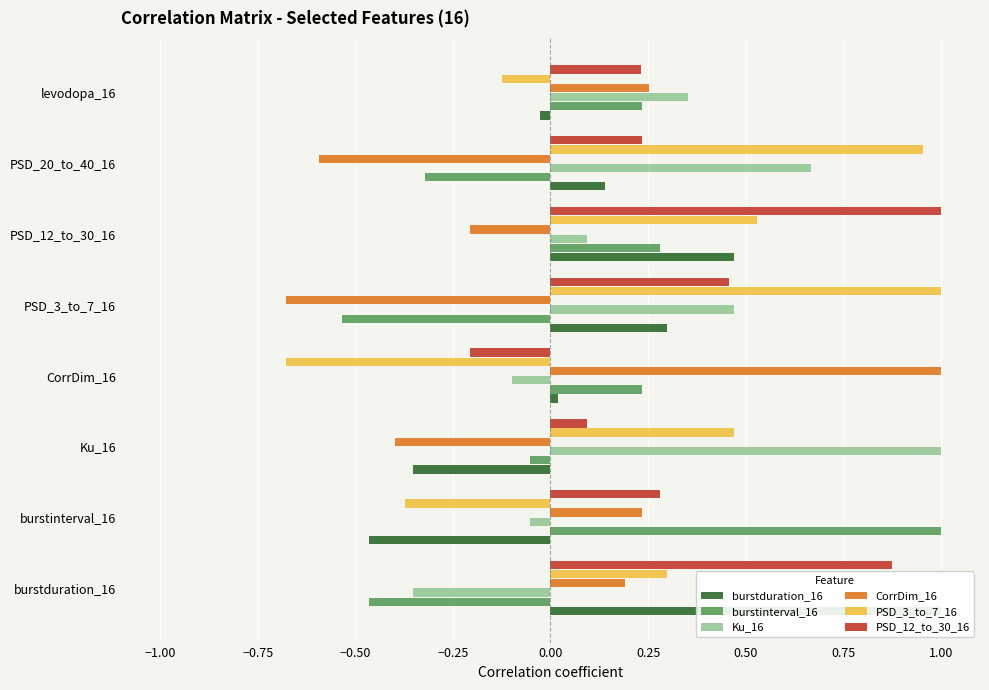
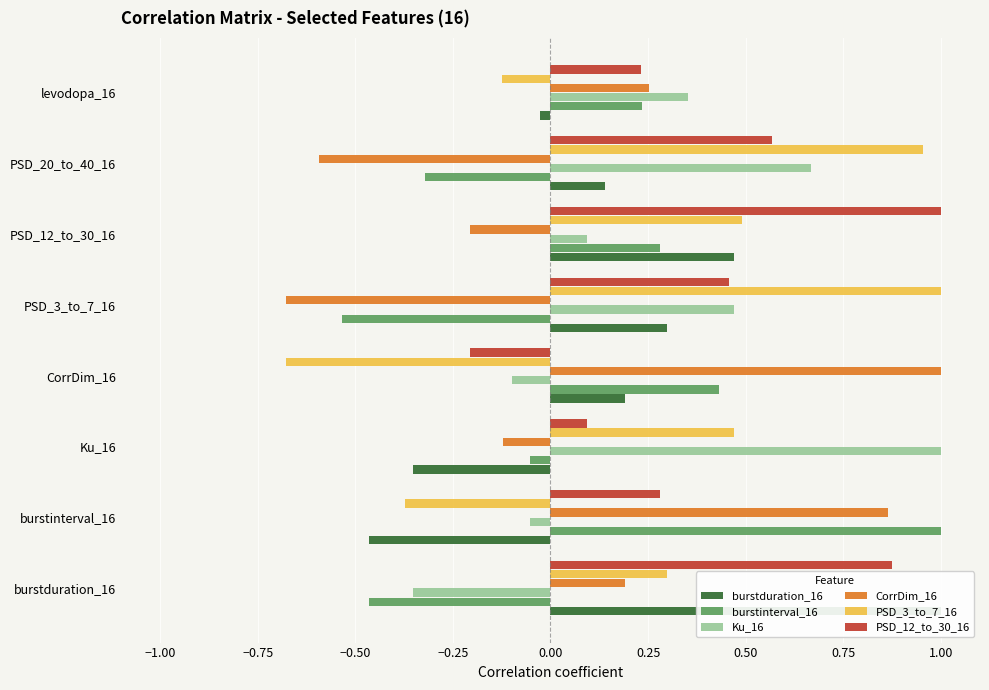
  {
    "burstduration_16": {
      "levodopa_16": -0.03,
      "PSD_20_to_40_16": 0.14,
      "PSD_12_to_30_16": 0.47,
      "PSD_3_to_7_16": 0.30,
-     "CorrDim_16": 0.02,
+     "CorrDim_16": 0.19,
      "Ku_16": -0.35,
      "burstinterval_16": -0.46
    },
    "burstinterval_16": {
      "levodopa_16": 0.24,
      "PSD_20_to_40_16": -0.32,
      "PSD_12_to_30_16": 0.28,
      "PSD_3_to_7_16": -0.54,
-     "CorrDim_16": 0.23,
+     "CorrDim_16": 0.43,
      "Ku_16": -0.05,
      "burstinterval_16": 1.00,
      "burstduration_16": -0.46
    },
    "Ku_16": {
      "levodopa_16": 0.35,
      "PSD_20_to_40_16": 0.67,
      "PSD_12_to_30_16": 0.09,
      "PSD_3_to_7_16": 0.47,
      "CorrDim_16": -0.10,
      "Ku_16": 1.00,
      "burstinterval_16": -0.05,
      "burstduration_16": -0.35
    },
    "CorrDim_16": {
      "levodopa_16": 0.25,
      "PSD_20_to_40_16": -0.59,
      "PSD_12_to_30_16": -0.21,
      "PSD_3_to_7_16": -0.68,
      "CorrDim_16": 1.00,
-     "Ku_16": -0.40,
-     "burstinterval_16": 0.23,
+     "Ku_16": -0.12,
+     "burstinterval_16": 0.86,
      "burstduration_16": 0.19
    },
    "PSD_3_to_7_16": {
      "levodopa_16": -0.12,
      "PSD_20_to_40_16": 0.95,
-     "PSD_12_to_30_16": 0.53,
+     "PSD_12_to_30_16": 0.49,
      "PSD_3_to_7_16": 1.00,
      "CorrDim_16": -0.68,
      "Ku_16": 0.47,
      "burstinterval_16": -0.37,
      "burstduration_16": 0.30
    },
    "PSD_12_to_30_16": {
      "levodopa_16": 0.23,
-     "PSD_20_to_40_16": 0.23,
+     "PSD_20_to_40_16": 0.57,
      "PSD_12_to_30_16": 1.00,
      "PSD_3_to_7_16": 0.46,
      "CorrDim_16": -0.21,
      "Ku_16": 0.09,
      "burstinterval_16": 0.28,
      "burstduration_16": 0.88
    }
  }
